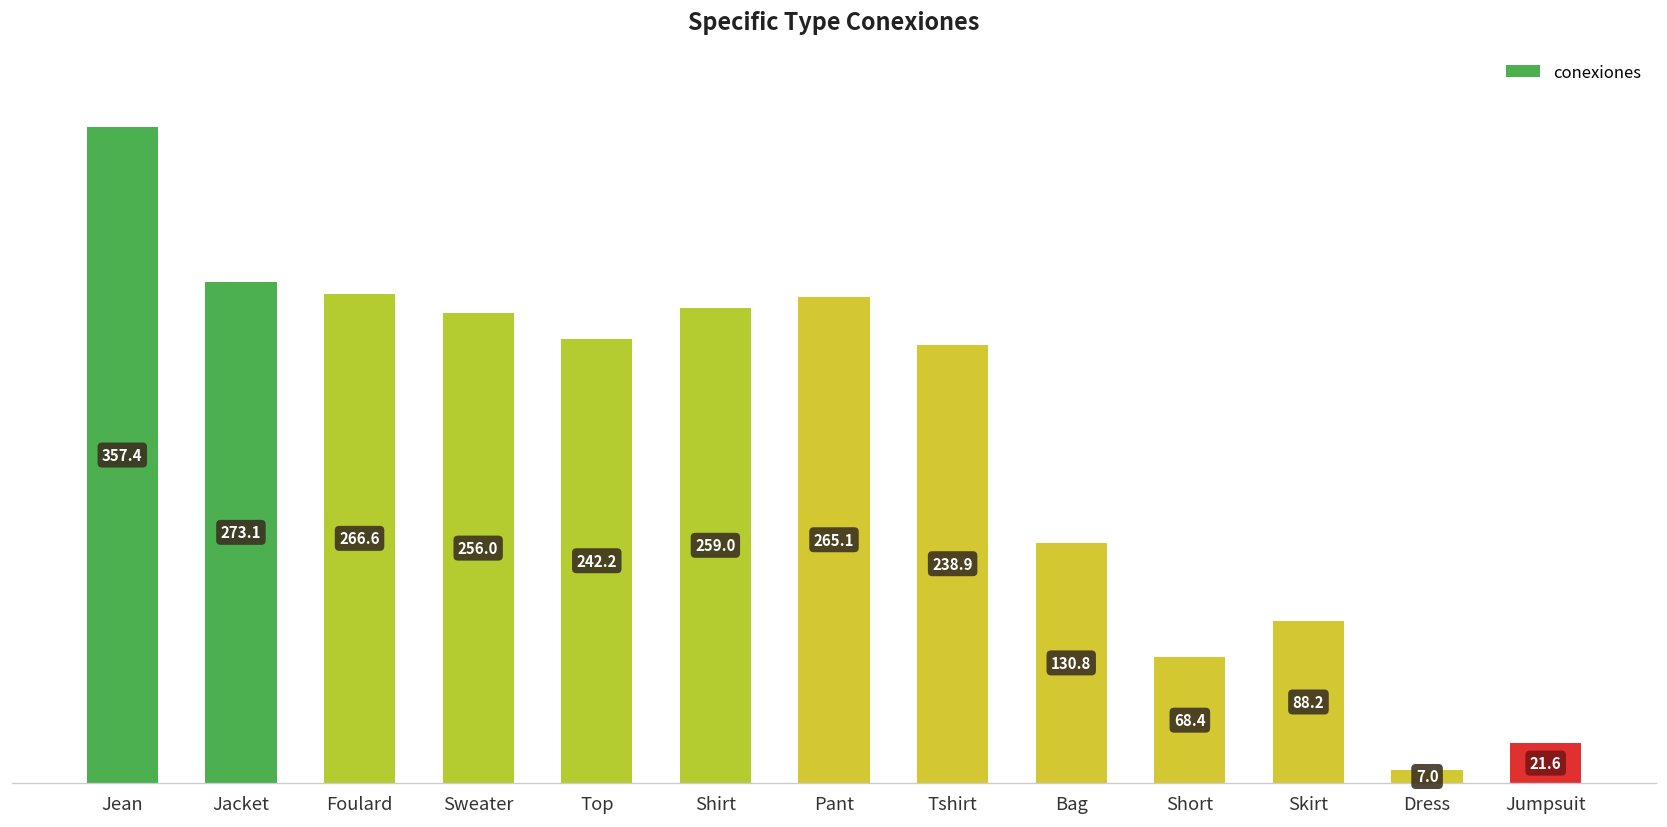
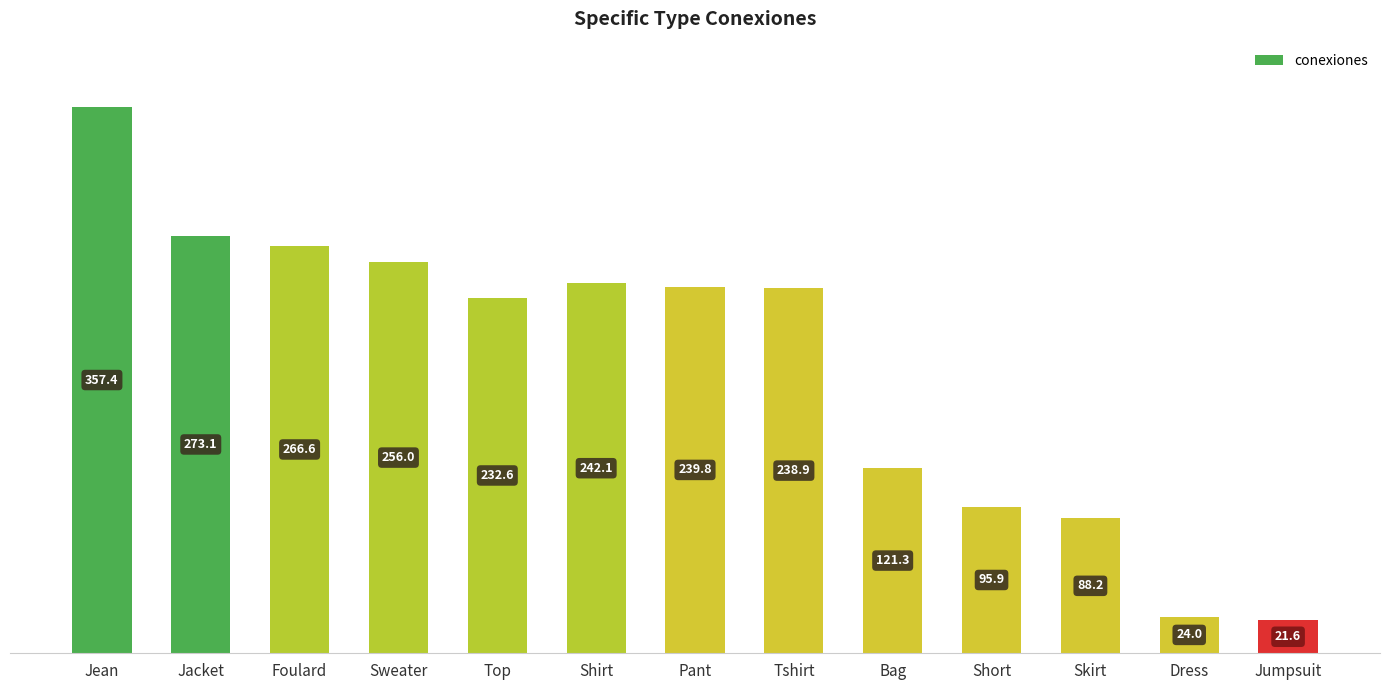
  {
-   "Top": 242.2,
-   "Shirt": 259.0,
-   "Pant": 265.1,
-   "Bag": 130.8,
-   "Short": 68.4,
-   "Dress": 7.0
+   "Top": 232.6,
+   "Shirt": 242.1,
+   "Pant": 239.8,
+   "Bag": 121.3,
+   "Short": 95.9,
+   "Dress": 24.0
  }
